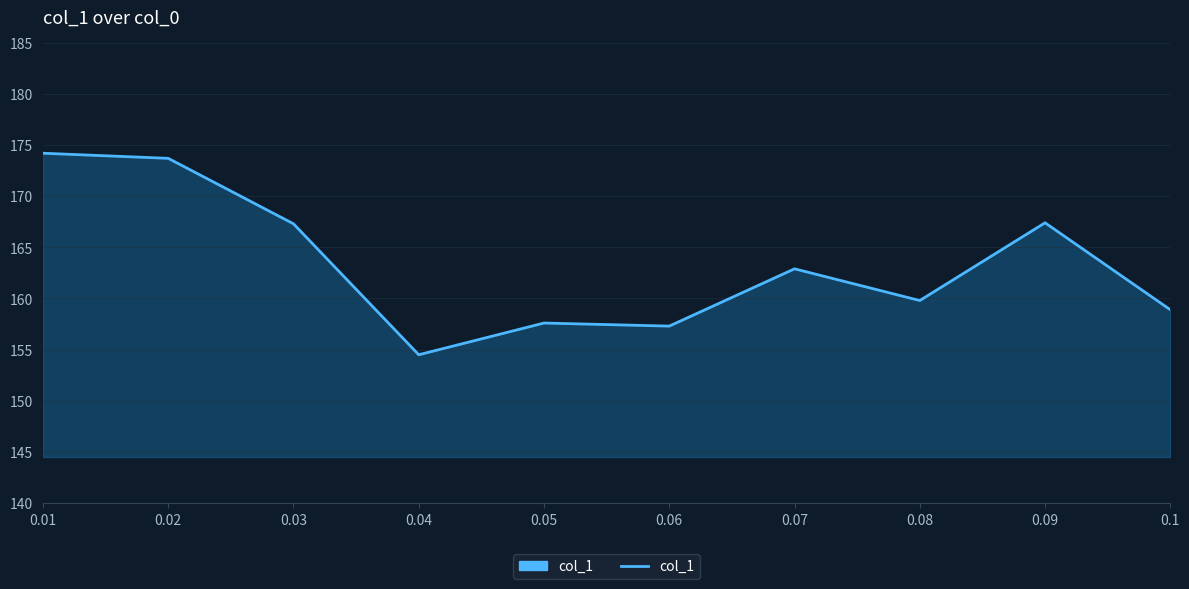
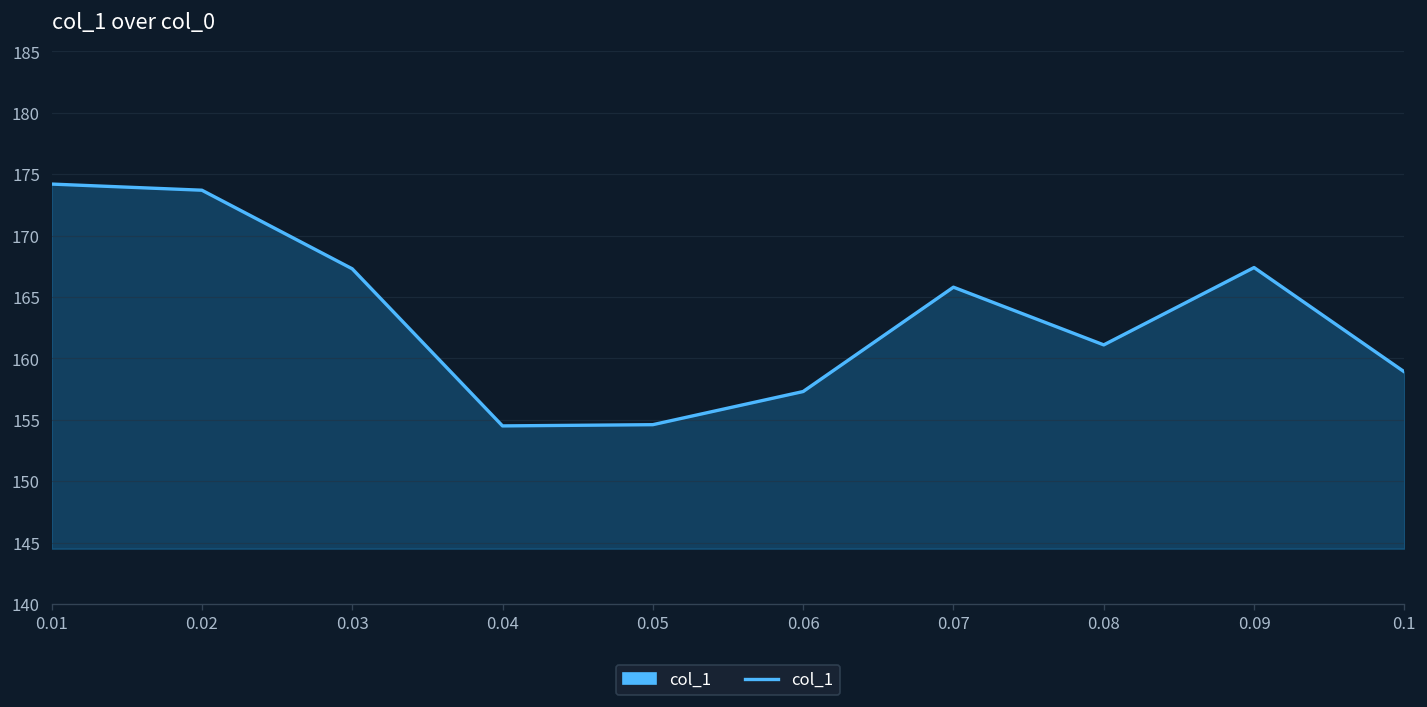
  {
    "0.01": 174.2,
    "0.02": 173.7,
    "0.03": 167.3,
    "0.04": 154.5,
-   "0.05": 157.6,
+   "0.05": 154.6,
    "0.06": 157.3,
-   "0.07": 162.9,
-   "0.08": 159.8,
+   "0.07": 165.8,
+   "0.08": 161.1,
    "0.09": 167.4,
    "0.1": 158.9
  }
